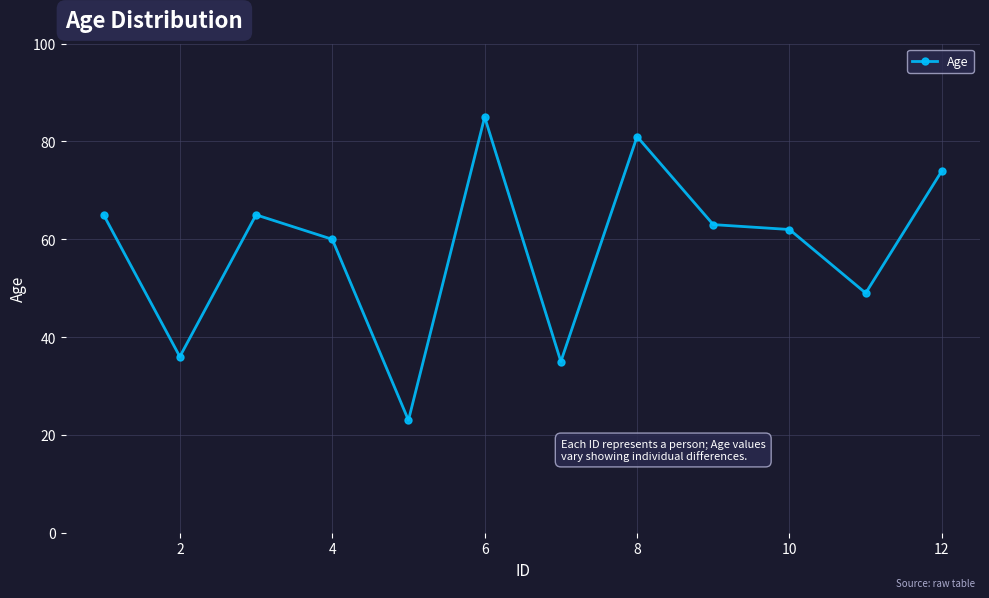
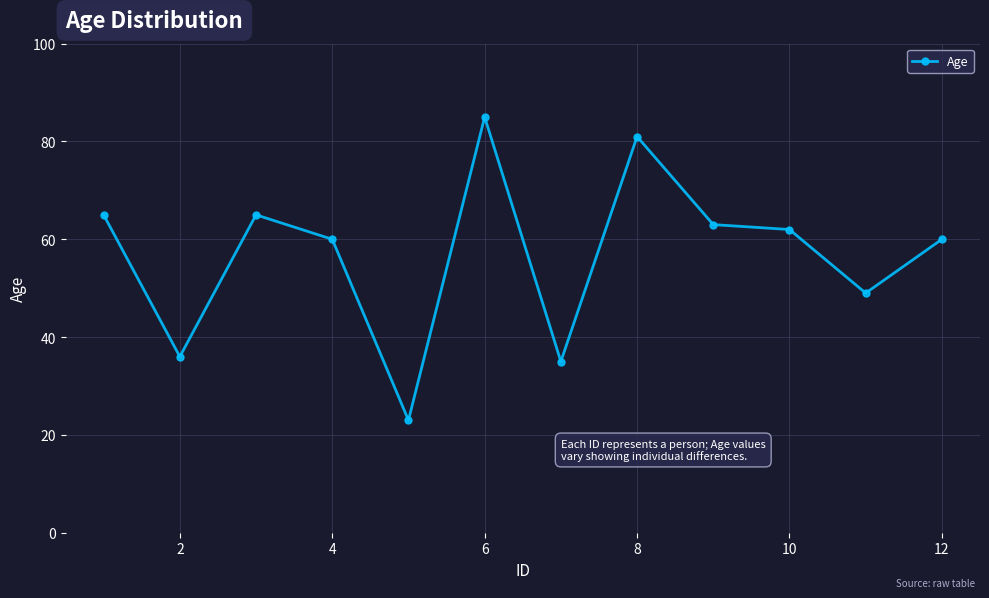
  {
    "2": 36,
    "4": 60,
    "6": 85,
    "8": 81,
    "10": 62,
-   "12": 74
+   "12": 60
  }
